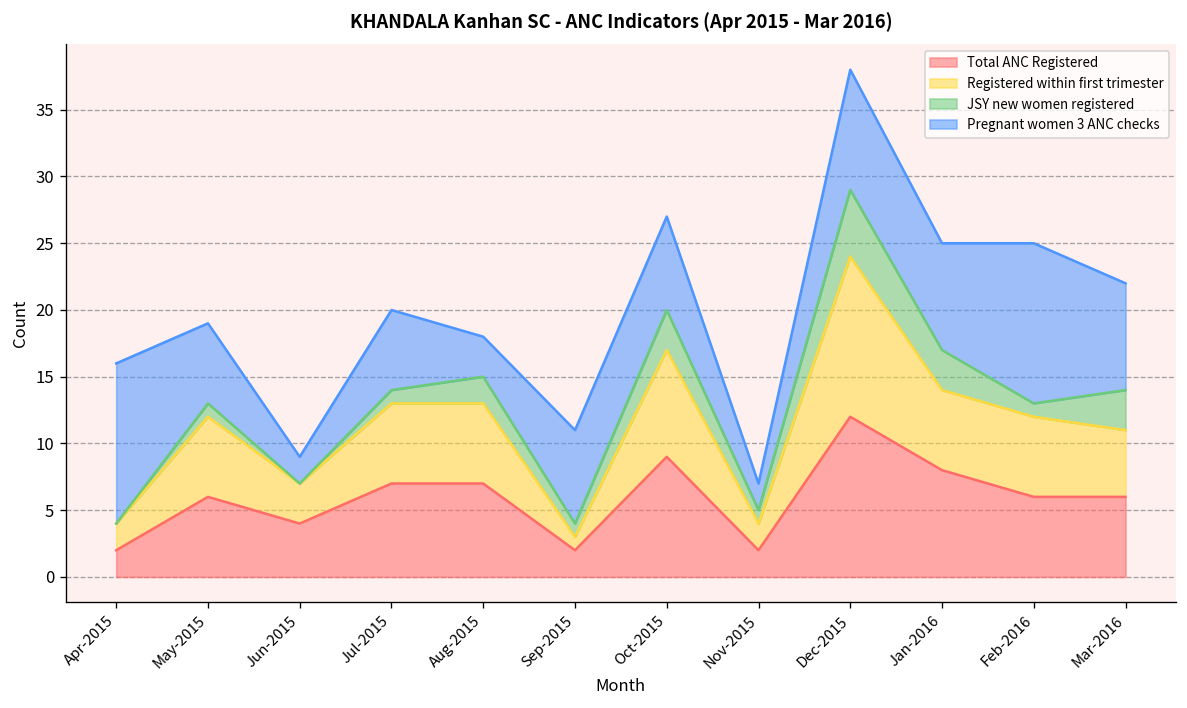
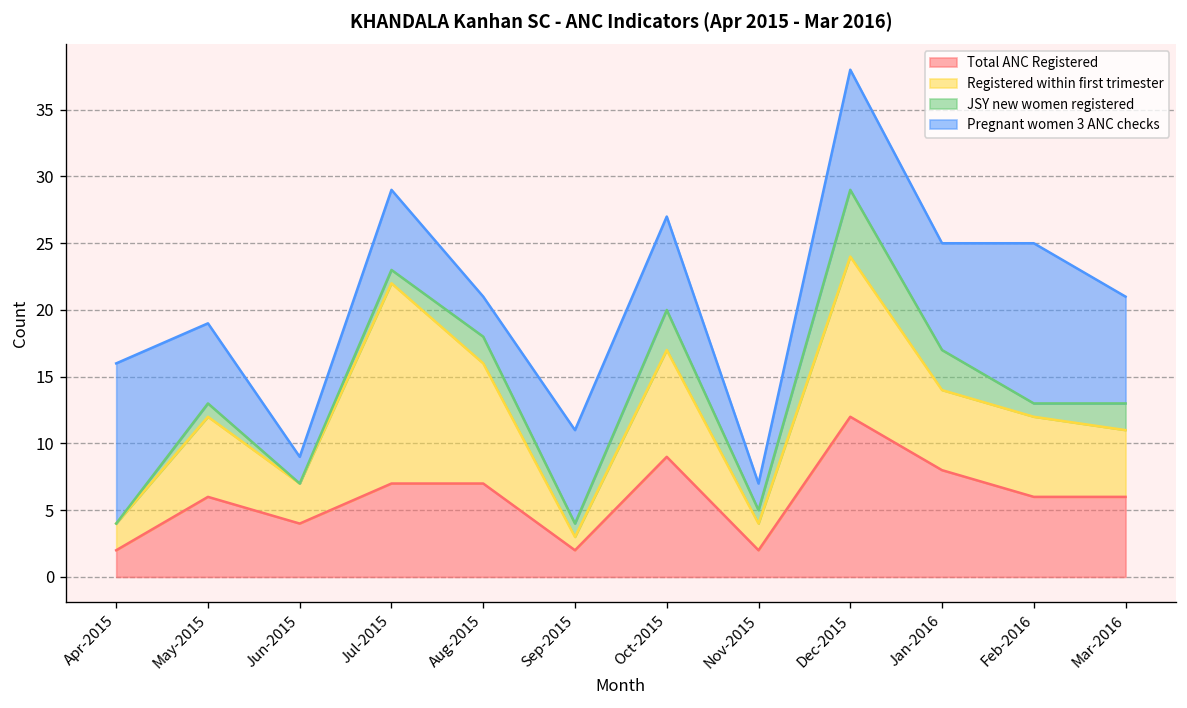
  {
    "Total ANC Registered": {
      "Apr-2015": 2,
      "May-2015": 6,
      "Jun-2015": 4,
      "Jul-2015": 7,
      "Aug-2015": 7,
      "Sep-2015": 2,
      "Oct-2015": 9,
      "Nov-2015": 2,
      "Dec-2015": 12,
      "Jan-2016": 8,
      "Feb-2016": 6,
      "Mar-2016": 6
    },
    "Registered within first trimester": {
      "May-2015": 6,
-     "Jul-2015": 6,
-     "Aug-2015": 6,
+     "Jul-2015": 15,
+     "Aug-2015": 9,
      "Sep-2015": 1,
      "Oct-2015": 8,
      "Nov-2015": 2,
      "Dec-2015": 12,
      "Jan-2016": 6,
      "Feb-2016": 6,
      "Mar-2016": 5
    },
    "JSY new women registered": {
      "May-2015": 1,
      "Jul-2015": 1,
      "Aug-2015": 2,
      "Sep-2015": 1,
      "Oct-2015": 3,
      "Nov-2015": 1,
      "Dec-2015": 5,
      "Jan-2016": 3,
      "Feb-2016": 1,
-     "Mar-2016": 3
+     "Mar-2016": 2
    },
    "Pregnant women 3 ANC checks": {
      "Apr-2015": 12,
      "May-2015": 6,
      "Jun-2015": 2,
      "Jul-2015": 6,
      "Aug-2015": 3,
      "Sep-2015": 7,
      "Oct-2015": 7,
      "Nov-2015": 2,
      "Dec-2015": 9,
      "Jan-2016": 8,
      "Feb-2016": 12,
      "Mar-2016": 8
    }
  }
